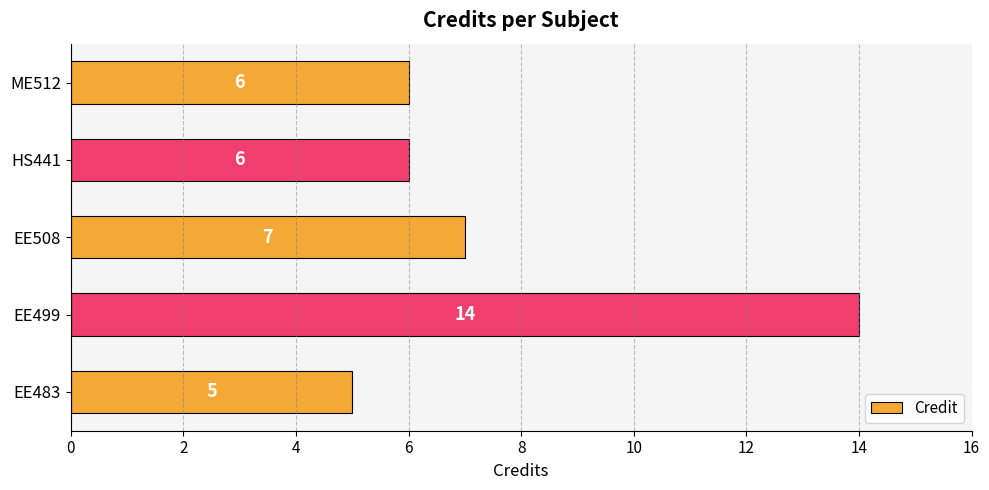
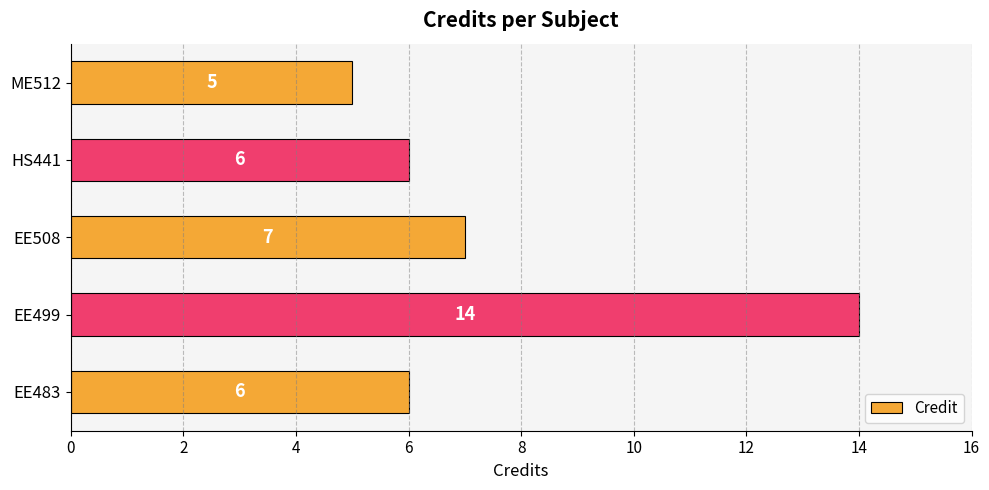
  {
-   "ME512": 6,
+   "ME512": 5,
    "HS441": 6,
    "EE508": 7,
    "EE499": 14,
-   "EE483": 5
+   "EE483": 6
  }
